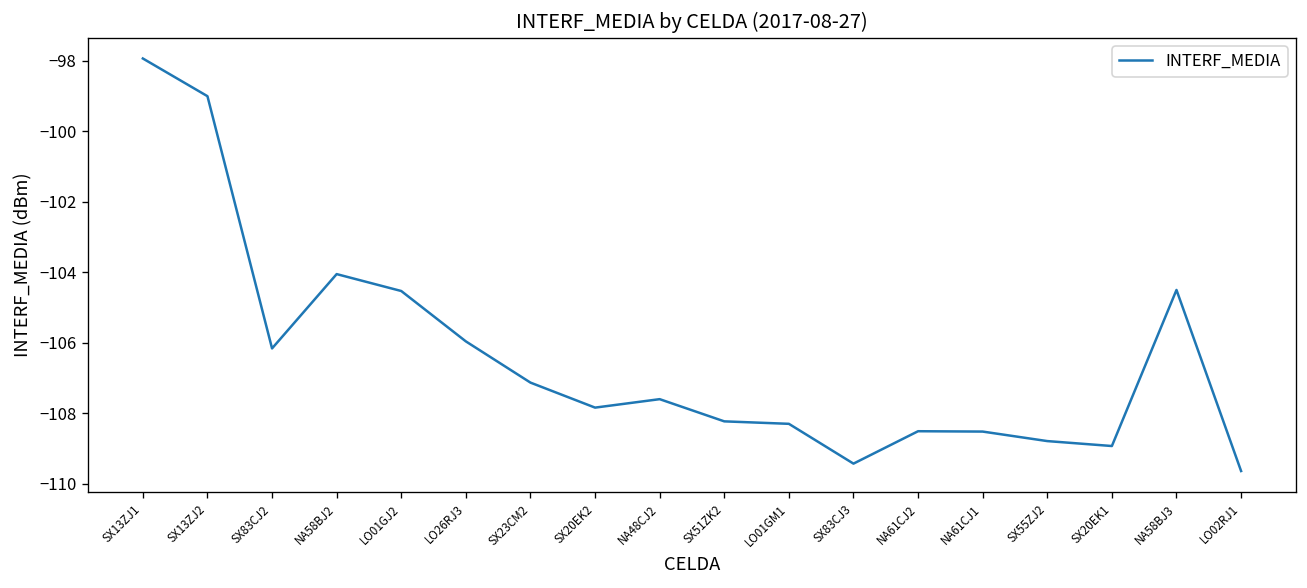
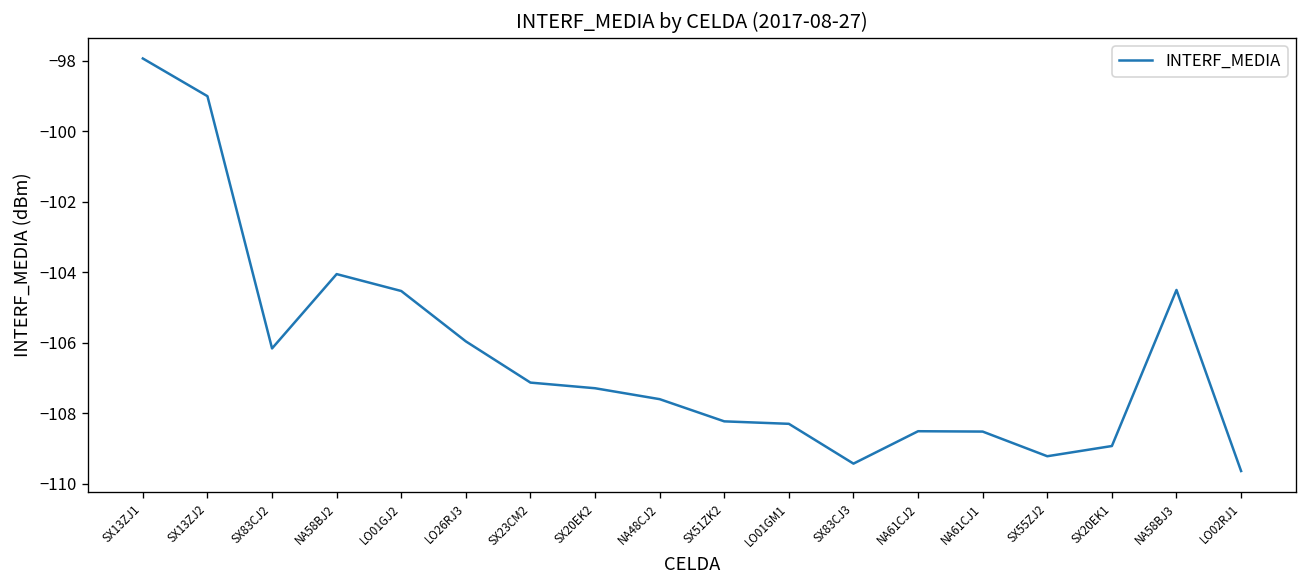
  {
    "SX13ZJ1": -97.9,
    "SX13ZJ2": -99.0,
    "SX83CJ2": -106.2,
    "NA58BJ2": -104.1,
    "LO01GJ2": -104.5,
    "LO26RJ3": -106.0,
    "SX23CM2": -107.1,
-   "SX20EK2": -107.8,
+   "SX20EK2": -107.3,
    "NA48CJ2": -107.6,
    "SX51ZK2": -108.2,
    "LO01GM1": -108.3,
    "SX83CJ3": -109.4,
    "NA61CJ2": -108.5,
    "NA61CJ1": -108.5,
-   "SX55ZJ2": -108.8,
+   "SX55ZJ2": -109.2,
    "SX20EK1": -108.9,
    "NA58BJ3": -104.5,
    "LO02RJ1": -109.6
  }
